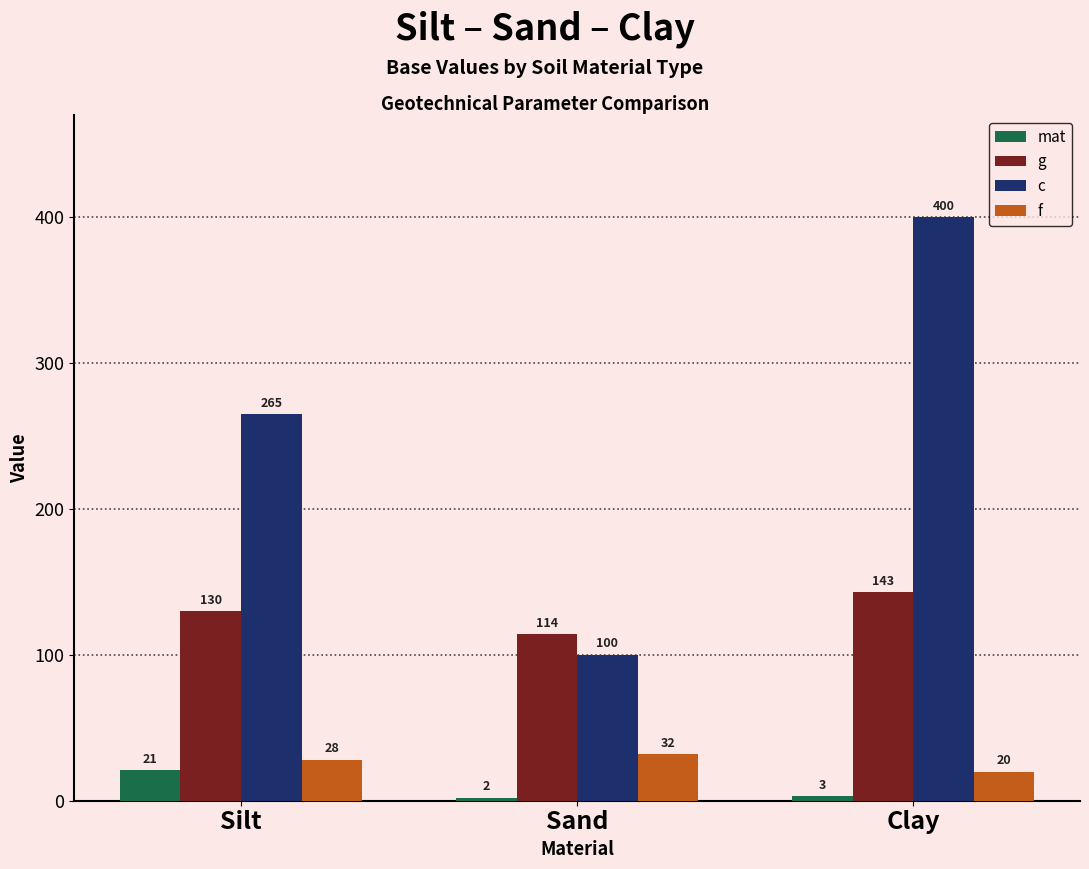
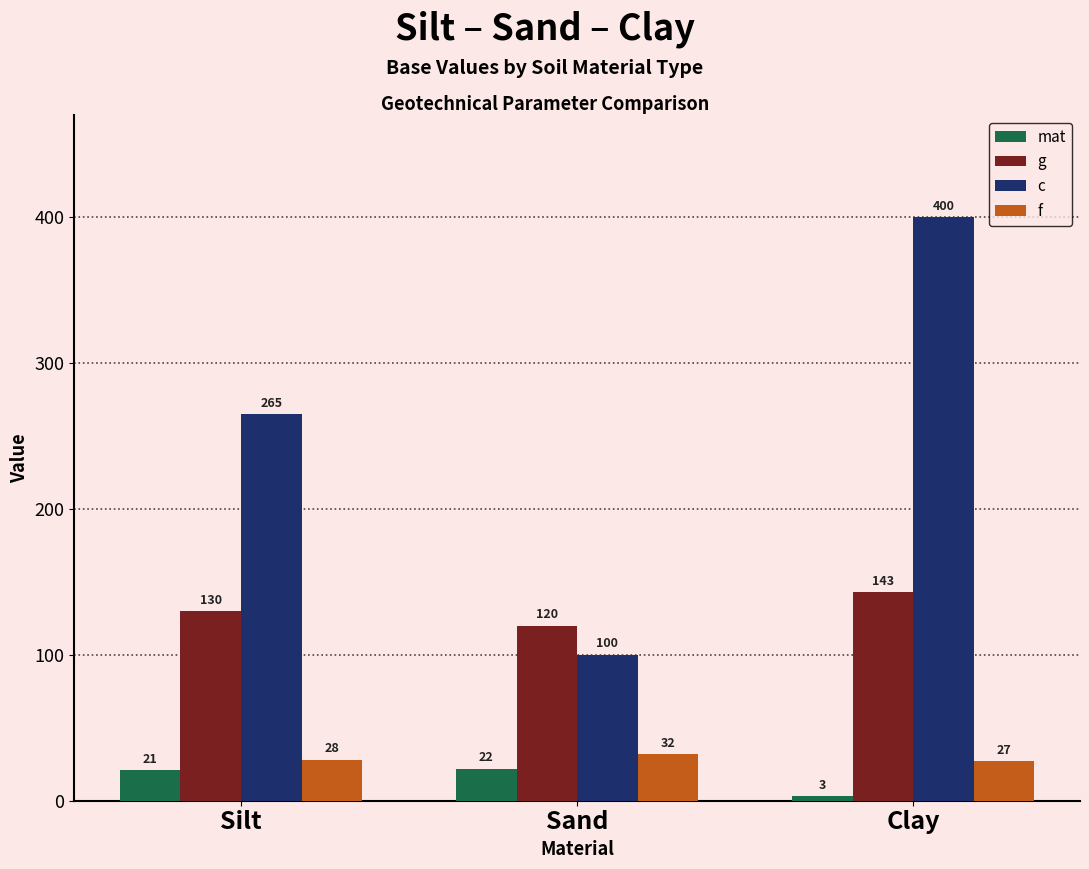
  {
    "mat": {
      "Silt": 21,
-     "Sand": 2,
+     "Sand": 22,
      "Clay": 3
    },
    "g": {
      "Silt": 130,
-     "Sand": 114,
+     "Sand": 120,
      "Clay": 143
    },
    "c": {
      "Silt": 265,
      "Sand": 100,
      "Clay": 400
    },
    "f": {
      "Silt": 28,
      "Sand": 32,
-     "Clay": 20
+     "Clay": 27
    }
  }
